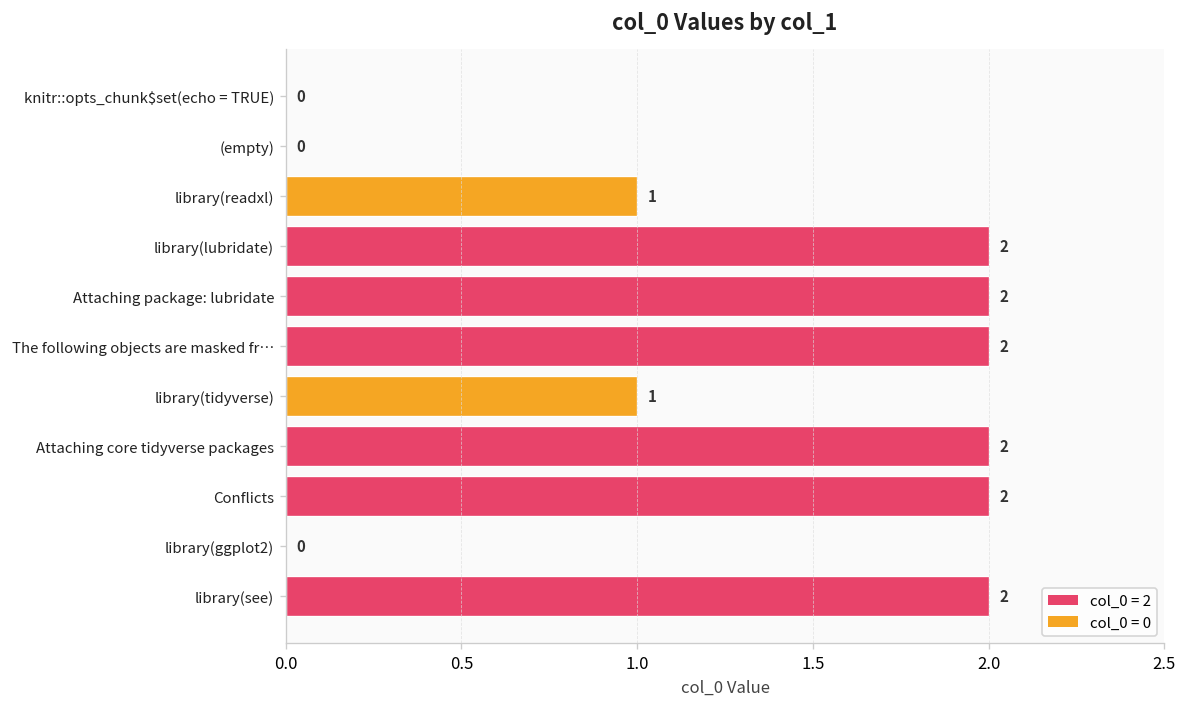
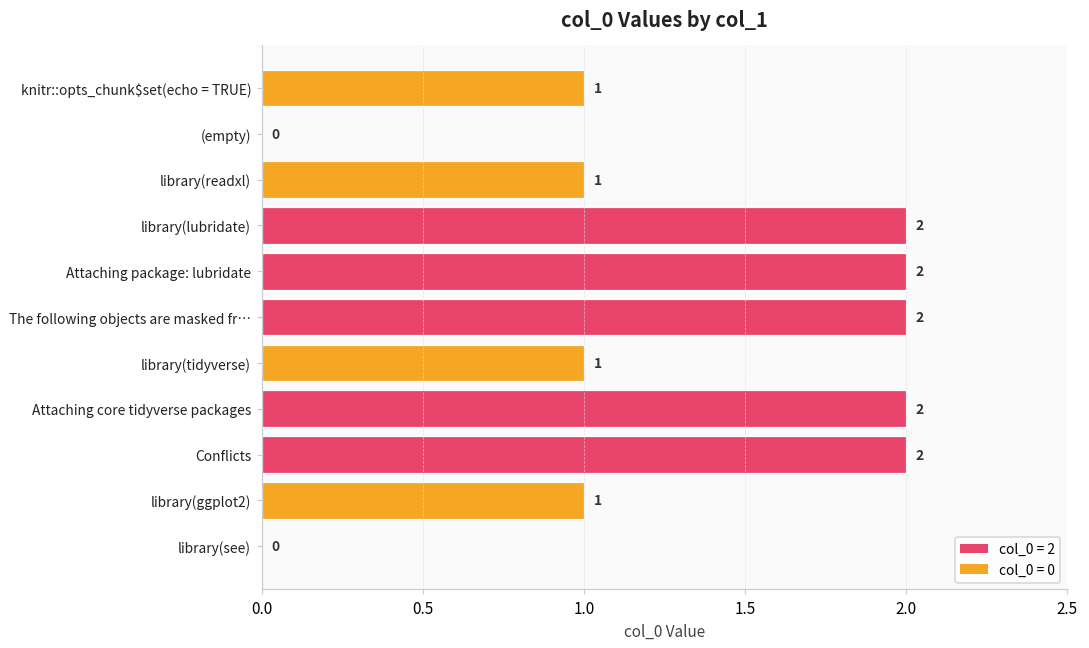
  {
-   "knitr::opts_chunk$set(echo = TRUE)": 0,
+   "knitr::opts_chunk$set(echo = TRUE)": 1,
    "(empty)": 0,
    "library(readxl)": 1,
    "library(lubridate)": 2,
    "Attaching package: lubridate": 2,
    "The following objects are masked fr…": 2,
    "library(tidyverse)": 1,
    "Attaching core tidyverse packages": 2,
    "Conflicts": 2,
-   "library(ggplot2)": 0,
-   "library(see)": 2
+   "library(ggplot2)": 1,
+   "library(see)": 0
  }
